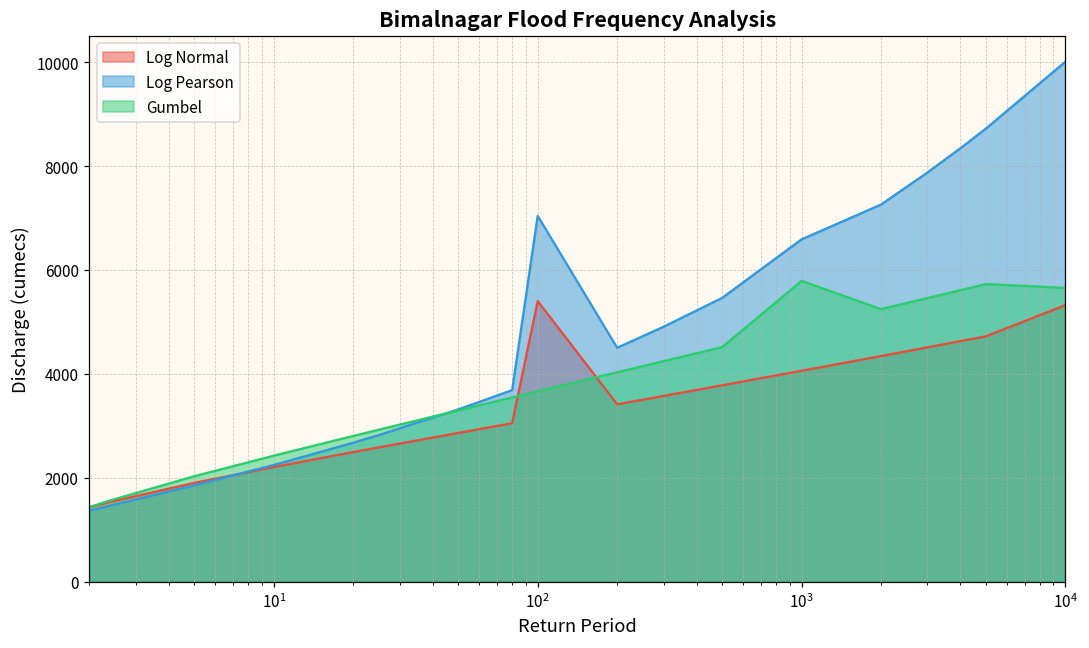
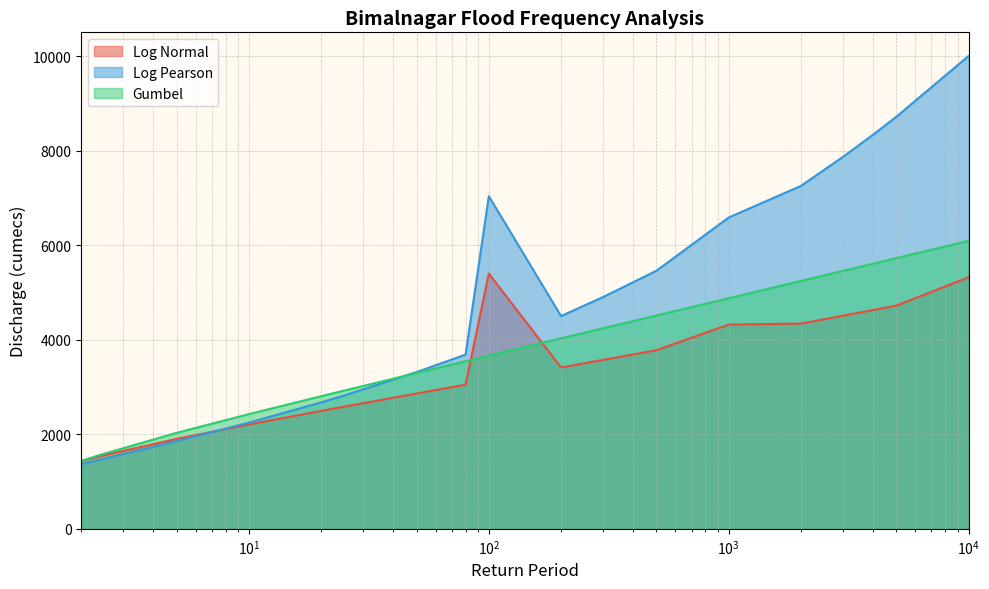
  {
    "Log Normal": {
      "10^2": 5400,
-     "10^3": 4100,
+     "10^3": 4300,
      "10^4": 5300
    },
    "Log Pearson": {
      "10^2": 7000,
      "10^3": 6600,
      "10^4": 10000
    },
    "Gumbel": {
      "10^1": 2400,
      "10^2": 3700,
-     "10^3": 5800,
-     "10^4": 5700
+     "10^3": 4900,
+     "10^4": 6100
    }
  }
